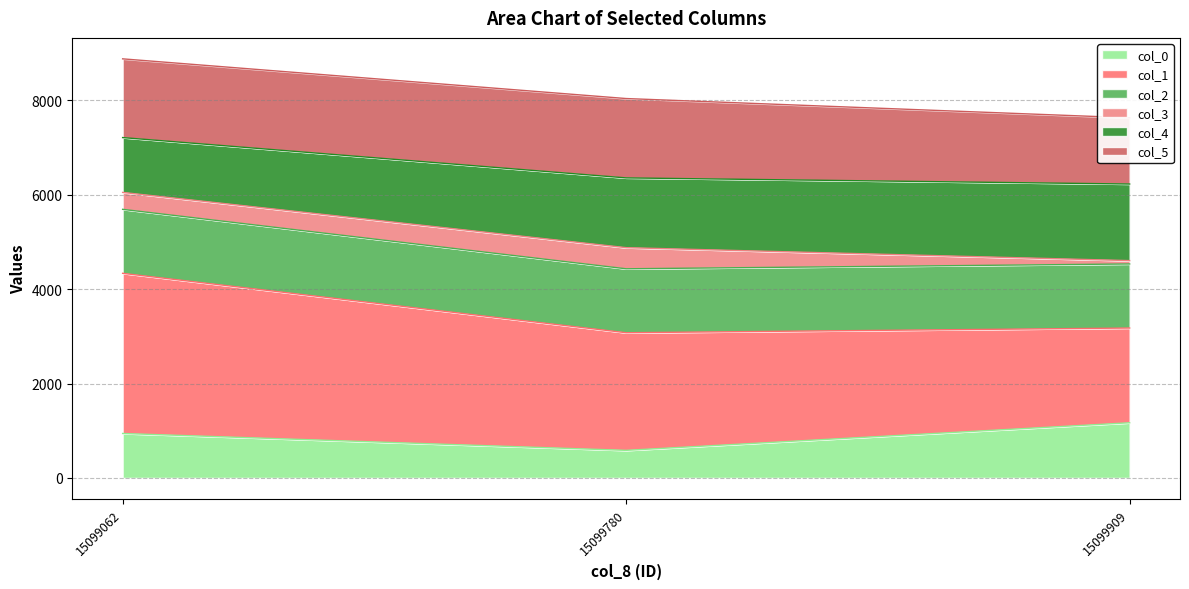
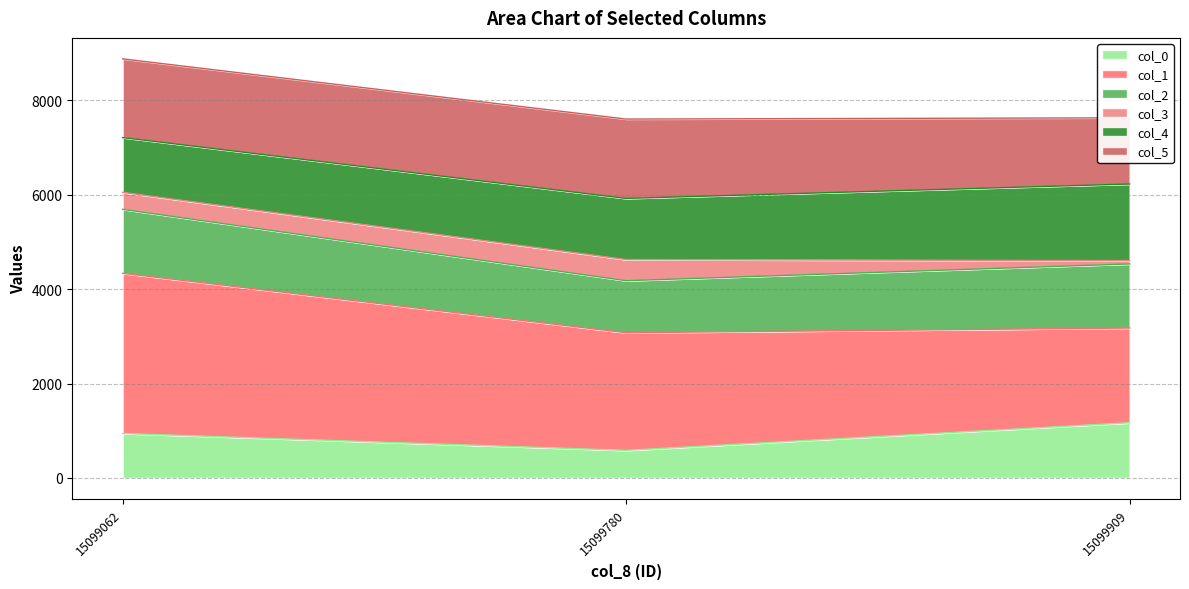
  {
    "col_0": {
      "15099062": 900,
      "15099780": 600,
      "15099909": 1200
    },
    "col_2": {
      "15099062": 1400,
-     "15099780": 1400,
+     "15099780": 1100,
      "15099909": 1400
    },
    "col_4": {
      "15099062": 1200,
-     "15099780": 1500,
+     "15099780": 1300,
      "15099909": 1600
    }
  }
